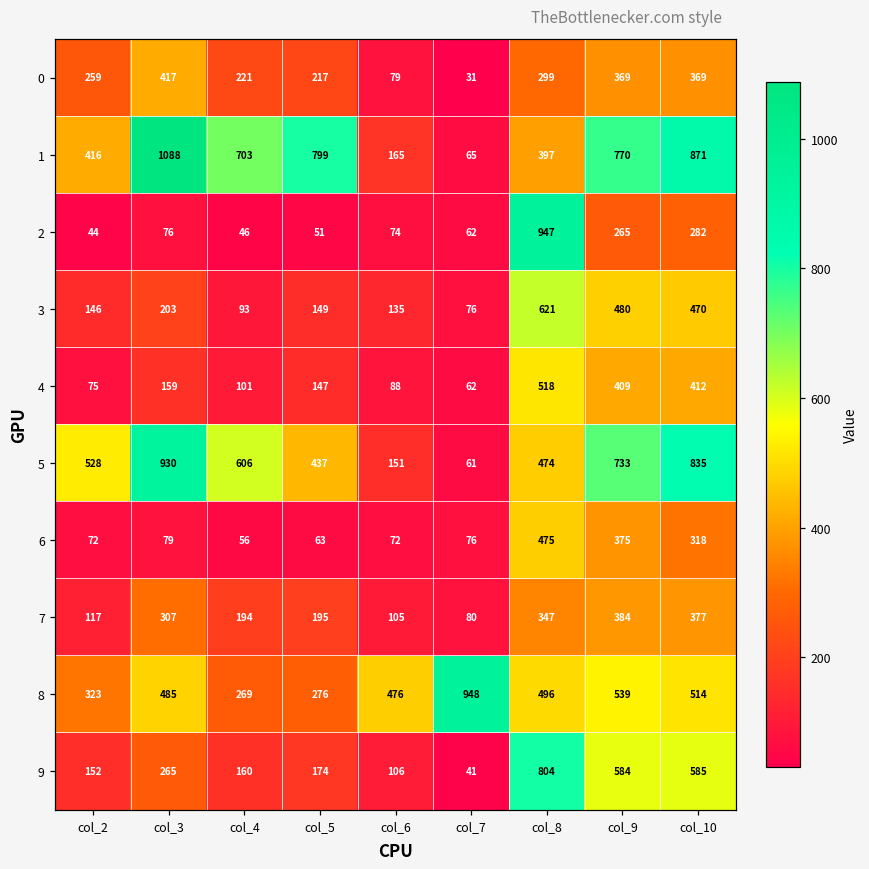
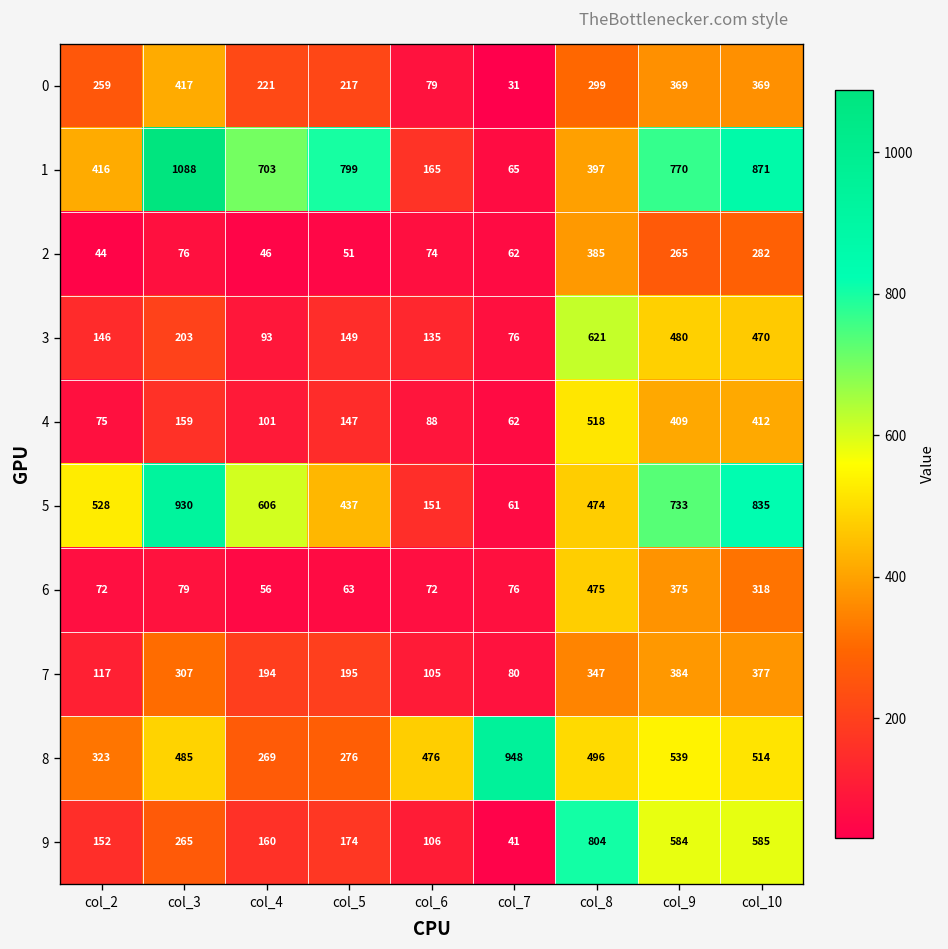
  {
    "0": {
      "col_2": 259,
      "col_3": 417,
      "col_4": 221,
      "col_5": 217,
      "col_6": 79,
      "col_7": 31,
      "col_8": 299,
      "col_9": 369,
      "col_10": 369
    },
    "1": {
      "col_2": 416,
      "col_3": 1088,
      "col_4": 703,
      "col_5": 799,
      "col_6": 165,
      "col_7": 65,
      "col_8": 397,
      "col_9": 770,
      "col_10": 871
    },
    "2": {
      "col_2": 44,
      "col_3": 76,
      "col_4": 46,
      "col_5": 51,
      "col_6": 74,
      "col_7": 62,
-     "col_8": 947,
+     "col_8": 385,
      "col_9": 265,
      "col_10": 282
    },
    "3": {
      "col_2": 146,
      "col_3": 203,
      "col_4": 93,
      "col_5": 149,
      "col_6": 135,
      "col_7": 76,
      "col_8": 621,
      "col_9": 480,
      "col_10": 470
    },
    "4": {
      "col_2": 75,
      "col_3": 159,
      "col_4": 101,
      "col_5": 147,
      "col_6": 88,
      "col_7": 62,
      "col_8": 518,
      "col_9": 409,
      "col_10": 412
    },
    "5": {
      "col_2": 528,
      "col_3": 930,
      "col_4": 606,
      "col_5": 437,
      "col_6": 151,
      "col_7": 61,
      "col_8": 474,
      "col_9": 733,
      "col_10": 835
    },
    "6": {
      "col_2": 72,
      "col_3": 79,
      "col_4": 56,
      "col_5": 63,
      "col_6": 72,
      "col_7": 76,
      "col_8": 475,
      "col_9": 375,
      "col_10": 318
    },
    "7": {
      "col_2": 117,
      "col_3": 307,
      "col_4": 194,
      "col_5": 195,
      "col_6": 105,
      "col_7": 80,
      "col_8": 347,
      "col_9": 384,
      "col_10": 377
    },
    "8": {
      "col_2": 323,
      "col_3": 485,
      "col_4": 269,
      "col_5": 276,
      "col_6": 476,
      "col_7": 948,
      "col_8": 496,
      "col_9": 539,
      "col_10": 514
    },
    "9": {
      "col_2": 152,
      "col_3": 265,
      "col_4": 160,
      "col_5": 174,
      "col_6": 106,
      "col_7": 41,
      "col_8": 804,
      "col_9": 584,
      "col_10": 585
    }
  }
